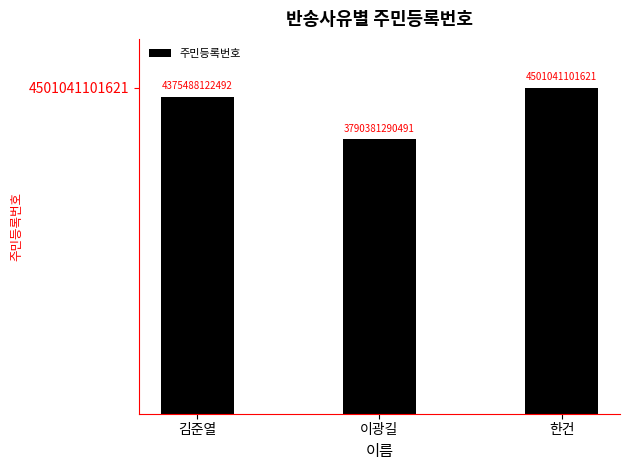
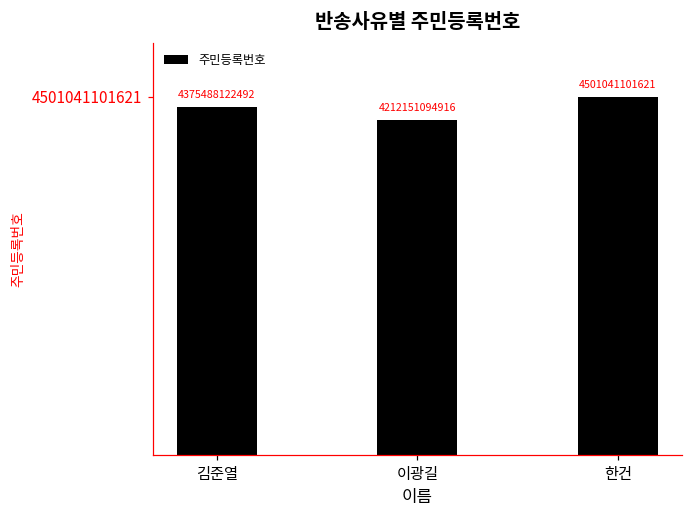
  {
    "김준열": 4375488122492,
-   "이광길": 3790381290491,
+   "이광길": 4212151094916,
    "한건": 4501041101621
  }
